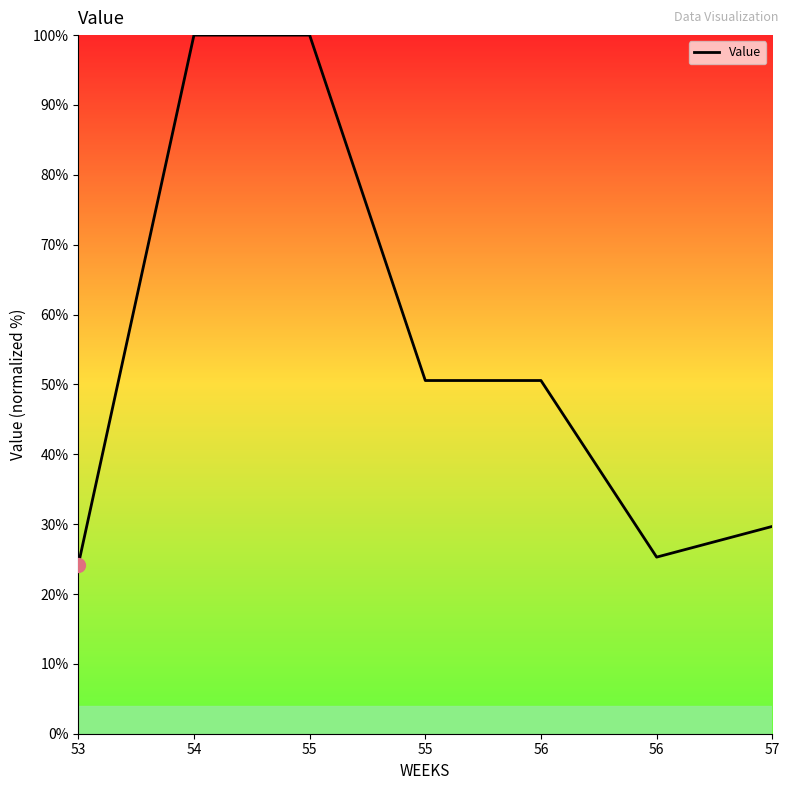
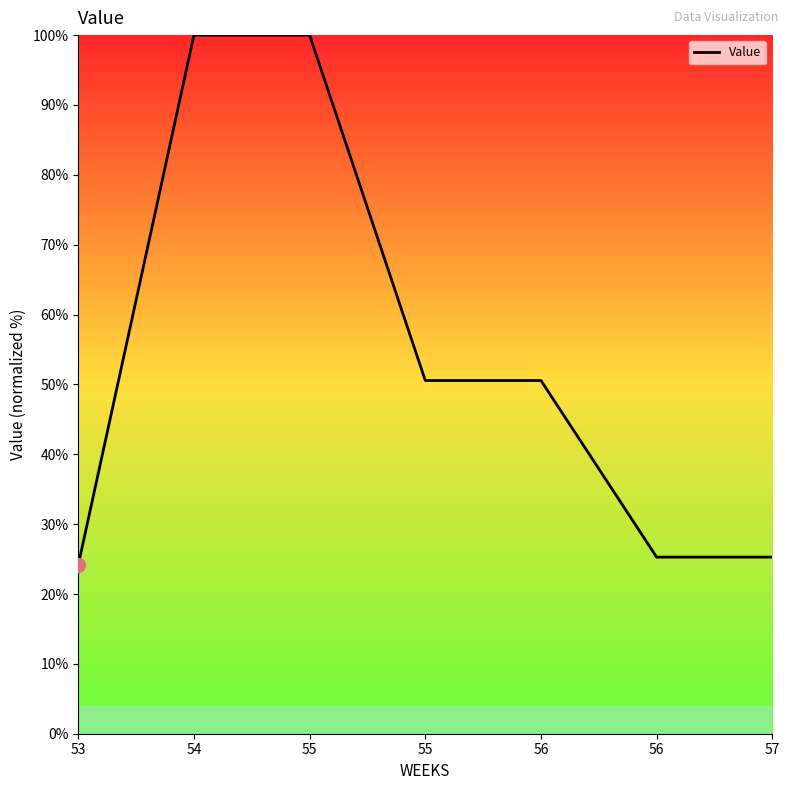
  {
    "Value": {
      "54": "100%",
-     "57": "30%"
+     "57": "25%"
    }
  }
